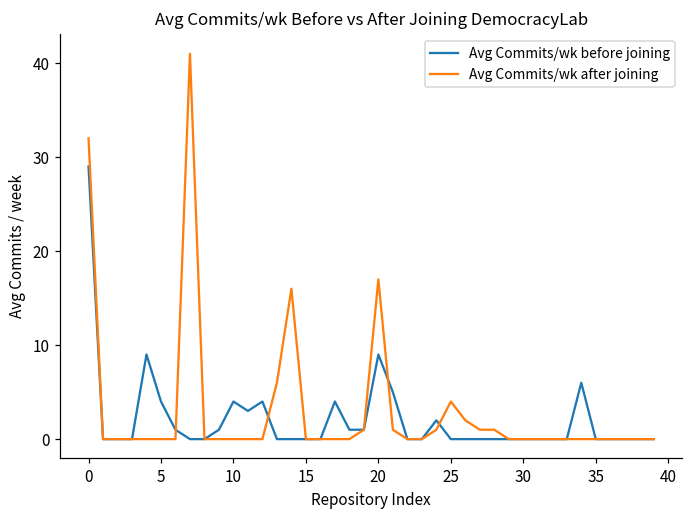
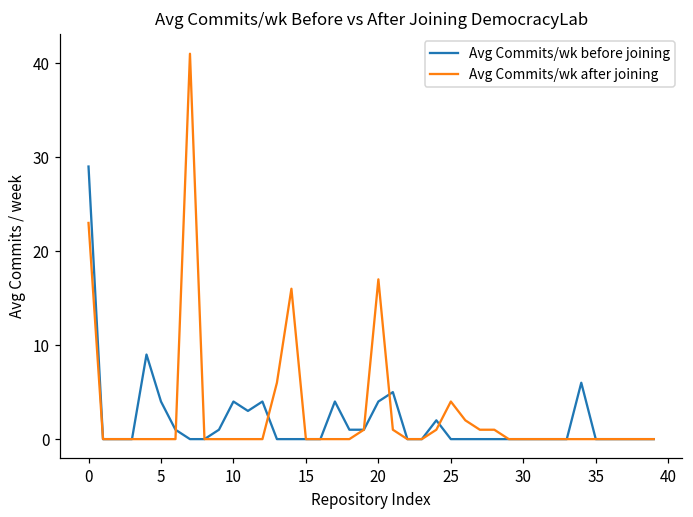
  {
    "Avg Commits/wk before joining": {
      "0": 29,
      "5": 4,
      "10": 4,
-     "20": 9,
+     "20": 4,
      "25": 0
    },
    "Avg Commits/wk after joining": {
-     "0": 32,
+     "0": 23,
      "5": 0,
      "10": 0,
      "20": 17,
      "25": 4
    }
  }
